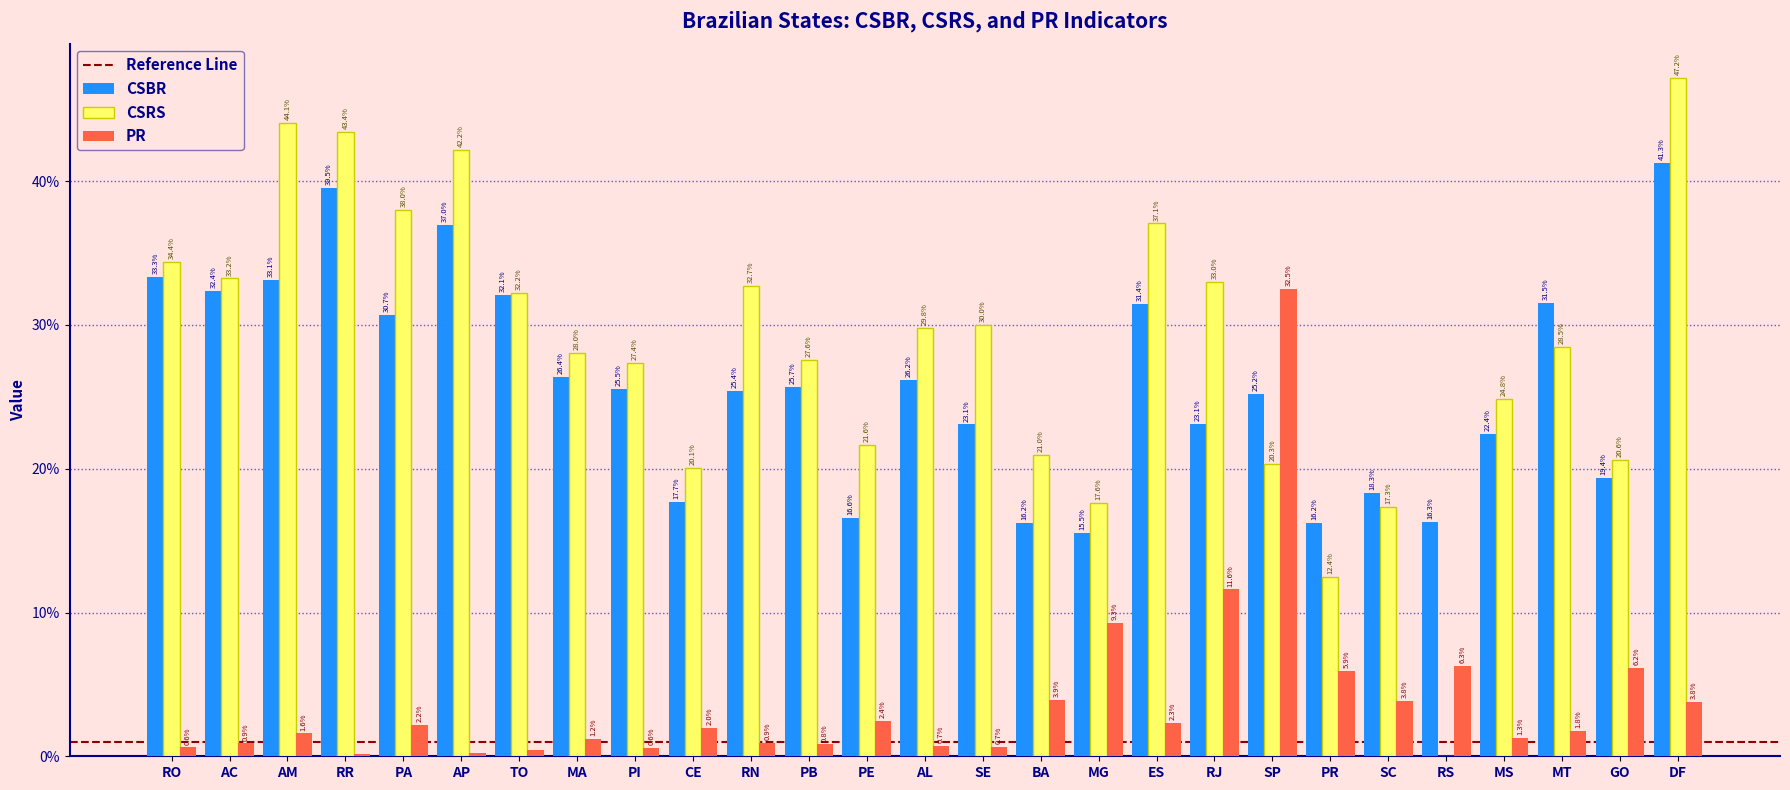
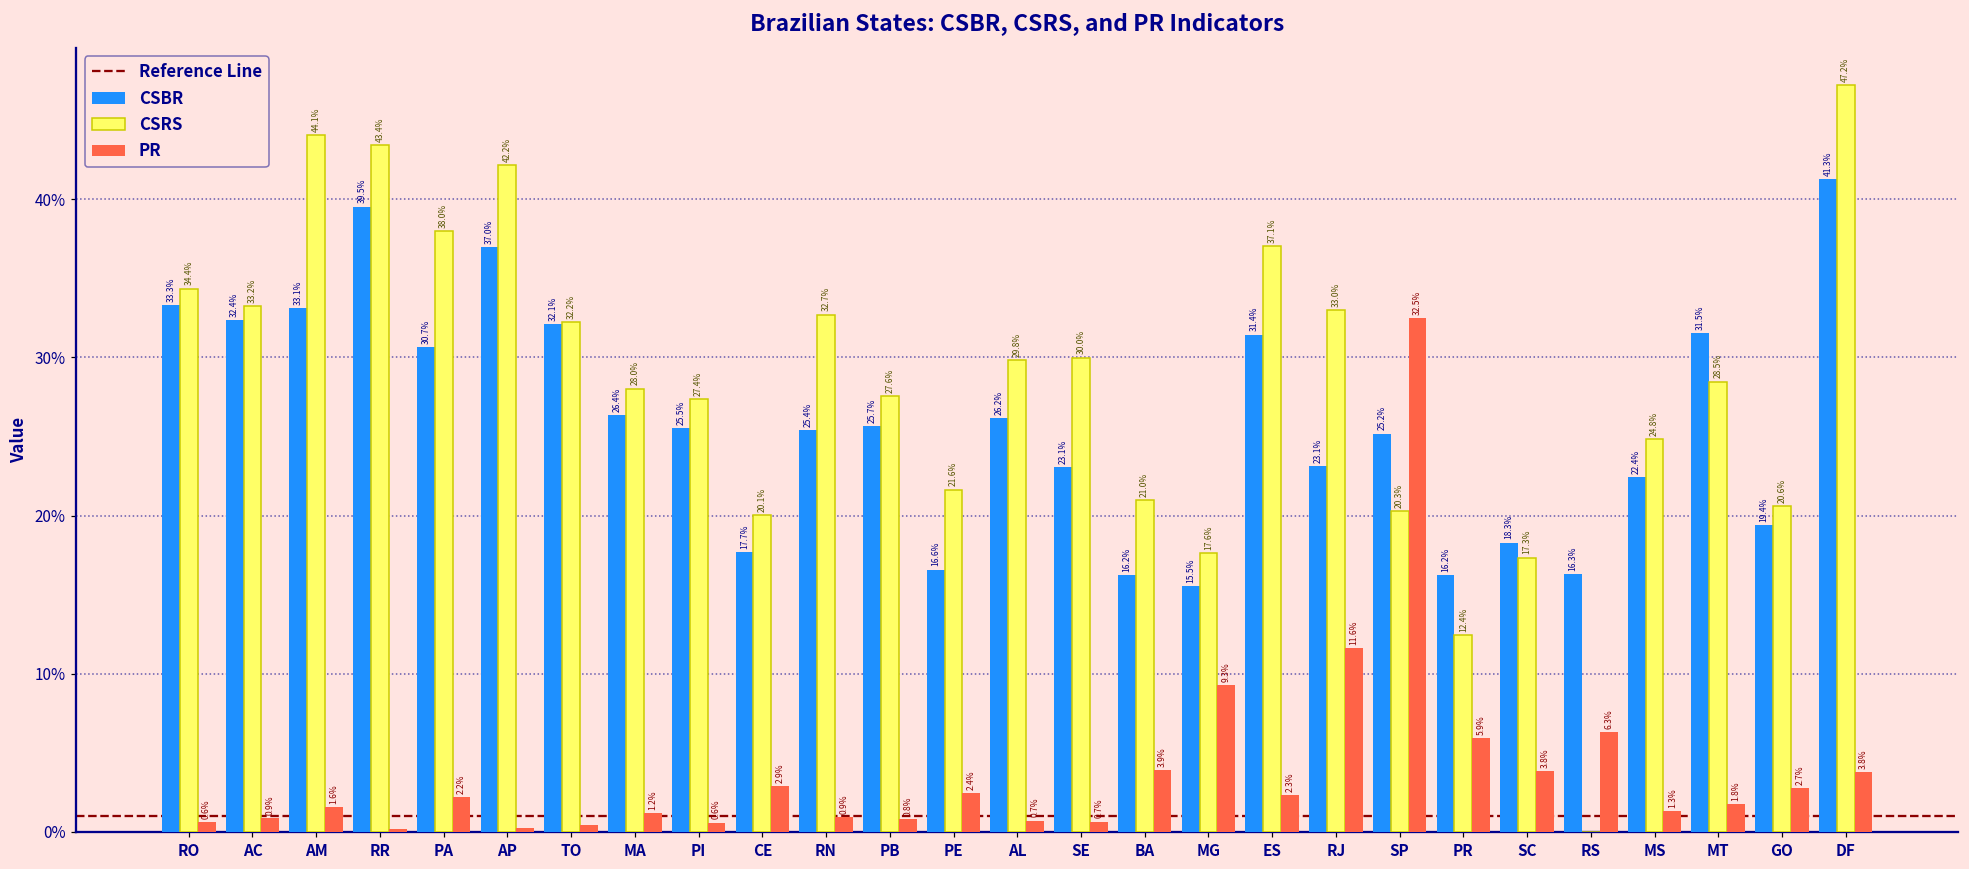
  {
    "CSBR": {
      "RO": "33.3%",
      "AC": "32.4%",
      "AM": "33.1%",
      "RR": "39.5%",
      "PA": "30.7%",
      "AP": "37.0%",
      "TO": "32.1%",
      "MA": "26.4%",
      "PI": "25.5%",
      "CE": "17.7%",
      "RN": "25.4%",
      "PB": "25.7%",
      "PE": "16.6%",
      "AL": "26.2%",
      "SE": "23.1%",
      "BA": "16.2%",
      "MG": "15.5%",
      "ES": "31.4%",
      "RJ": "23.1%",
      "SP": "25.2%",
      "PR": "16.2%",
      "SC": "18.3%",
      "RS": "16.3%",
      "MS": "22.4%",
      "MT": "31.5%",
      "GO": "19.4%",
      "DF": "41.3%"
    },
    "CSRS": {
      "RO": "34.4%",
      "AC": "33.2%",
      "AM": "44.1%",
      "RR": "43.4%",
      "PA": "38.0%",
      "AP": "42.2%",
      "TO": "32.2%",
      "MA": "28.0%",
      "PI": "27.4%",
      "CE": "20.1%",
      "RN": "32.7%",
      "PB": "27.6%",
      "PE": "21.6%",
      "AL": "29.8%",
      "SE": "30.0%",
      "BA": "21.0%",
      "MG": "17.6%",
      "ES": "37.1%",
      "RJ": "33.0%",
      "SP": "20.3%",
      "PR": "12.4%",
      "SC": "17.3%",
      "MS": "24.8%",
      "MT": "28.5%",
      "GO": "20.6%",
      "DF": "47.2%"
    },
    "PR": {
      "RO": "0.6%",
      "AC": "0.9%",
      "AM": "1.6%",
      "PA": "2.2%",
      "MA": "1.2%",
      "PI": "0.6%",
-     "CE": "2.0%",
+     "CE": "2.9%",
      "RN": "0.9%",
      "PB": "0.8%",
      "PE": "2.4%",
      "AL": "0.7%",
      "SE": "0.7%",
      "BA": "3.9%",
      "MG": "9.3%",
      "ES": "2.3%",
      "RJ": "11.6%",
      "SP": "32.5%",
      "PR": "5.9%",
      "SC": "3.8%",
      "RS": "6.3%",
      "MS": "1.3%",
      "MT": "1.8%",
-     "GO": "6.2%",
+     "GO": "2.7%",
      "DF": "3.8%"
    }
  }
